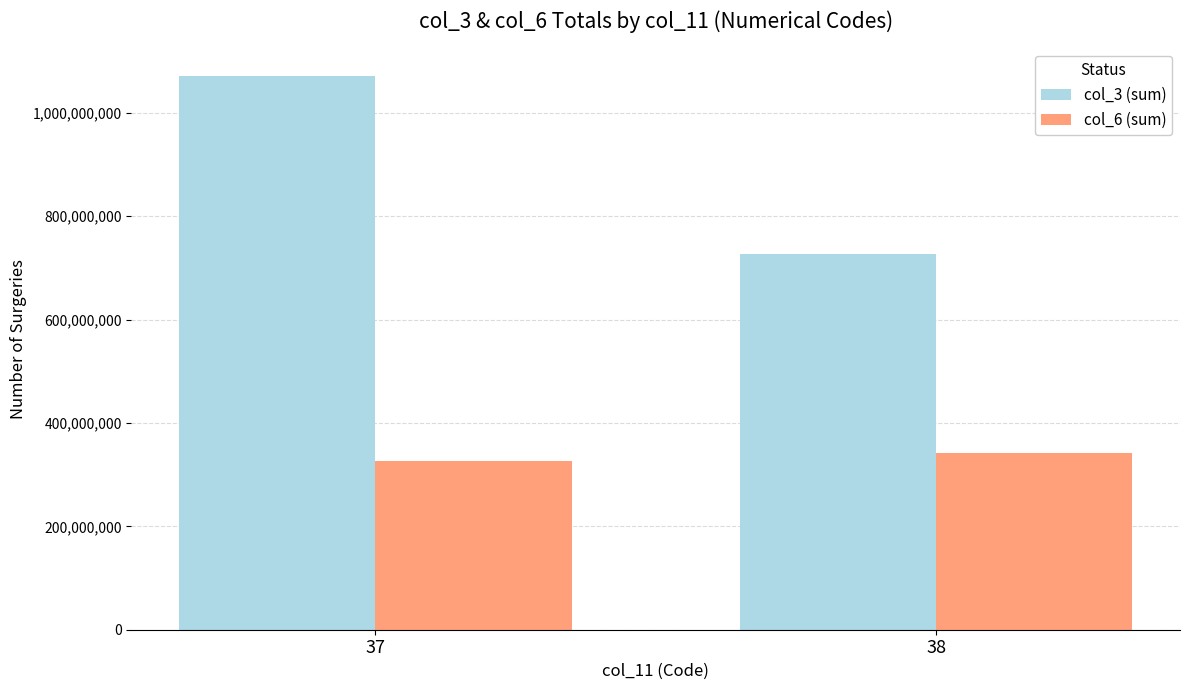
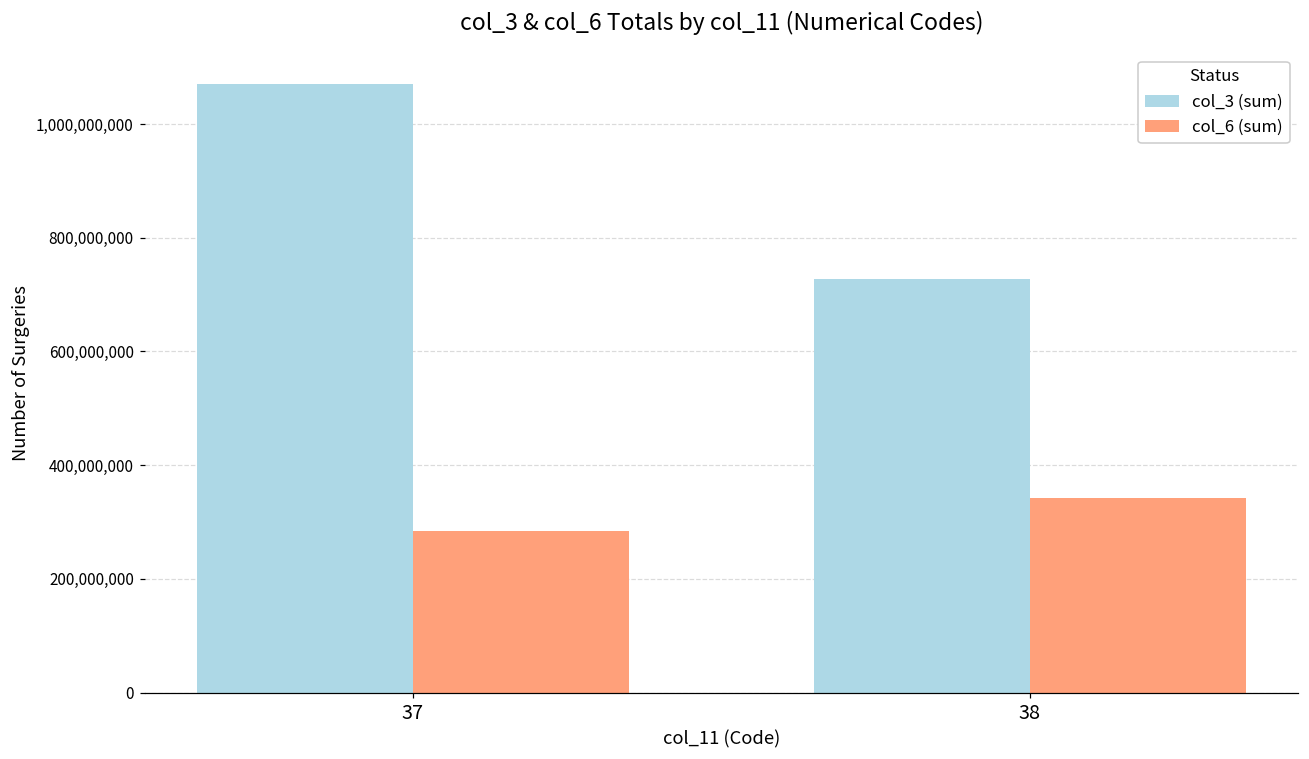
  {
    "col_3 (sum)": {
      "37": "1,070,000,000",
      "38": "730,000,000"
    },
    "col_6 (sum)": {
-     "37": "330,000,000",
+     "37": "280,000,000",
      "38": "340,000,000"
    }
  }
